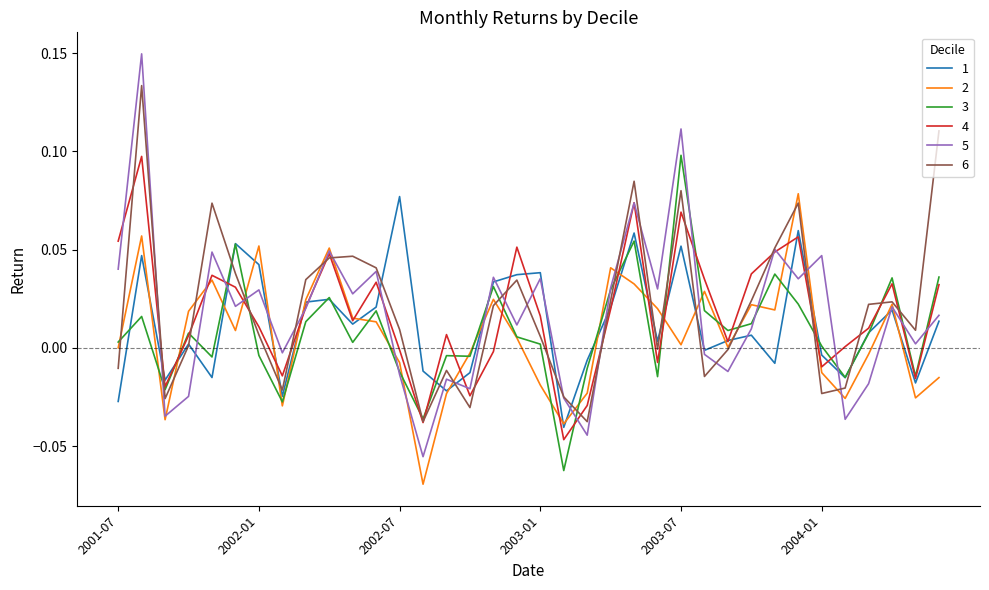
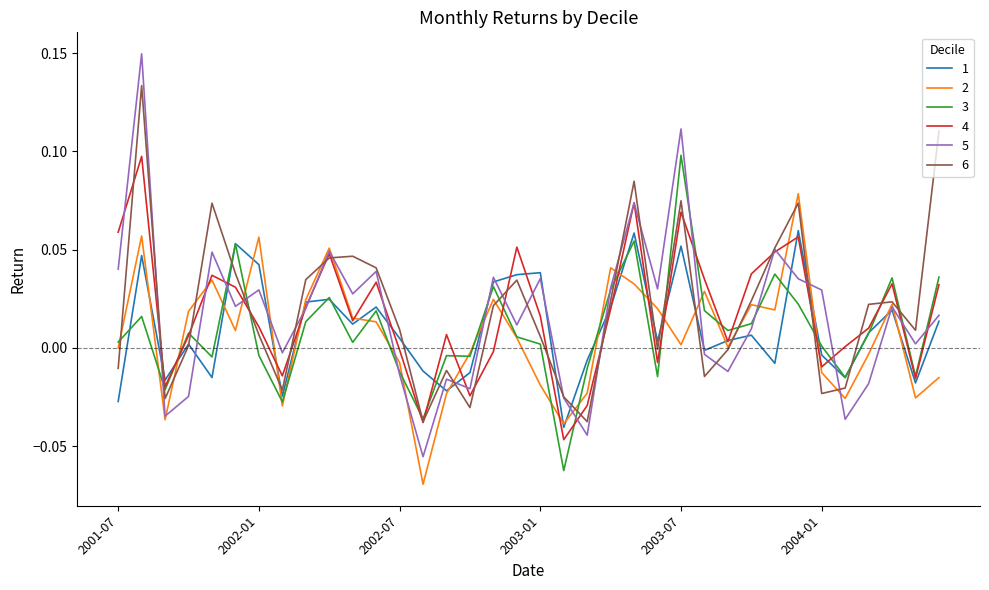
  {
    "1": {
      "2001-07": -0.027,
      "2002-01": 0.042,
-     "2002-07": 0.077,
+     "2002-07": 0.005,
      "2003-01": 0.038,
      "2003-07": 0.052,
      "2004-01": -0.004
    },
    "2": {
      "2001-07": 0.000,
-     "2002-01": 0.052,
+     "2002-01": 0.056,
      "2002-07": -0.008,
      "2003-01": -0.019,
      "2003-07": 0.002,
      "2004-01": -0.013
    },
    "3": {
      "2001-07": 0.003,
      "2002-01": -0.004,
      "2002-07": -0.012,
      "2003-01": 0.002,
      "2003-07": 0.098,
      "2004-01": 0.001
    },
    "4": {
-     "2001-07": 0.054,
+     "2001-07": 0.059,
      "2002-01": 0.011,
      "2002-07": -0.001,
      "2003-01": 0.016,
      "2003-07": 0.069,
      "2004-01": -0.010
    },
    "5": {
      "2001-07": 0.040,
      "2002-01": 0.029,
      "2002-07": -0.014,
      "2003-01": 0.035,
      "2003-07": 0.111,
-     "2004-01": 0.047
+     "2004-01": 0.029
    },
    "6": {
      "2001-07": -0.010,
      "2002-01": 0.007,
      "2002-07": 0.009,
      "2003-01": 0.006,
-     "2003-07": 0.080,
+     "2003-07": 0.075,
      "2004-01": -0.023
    }
  }
